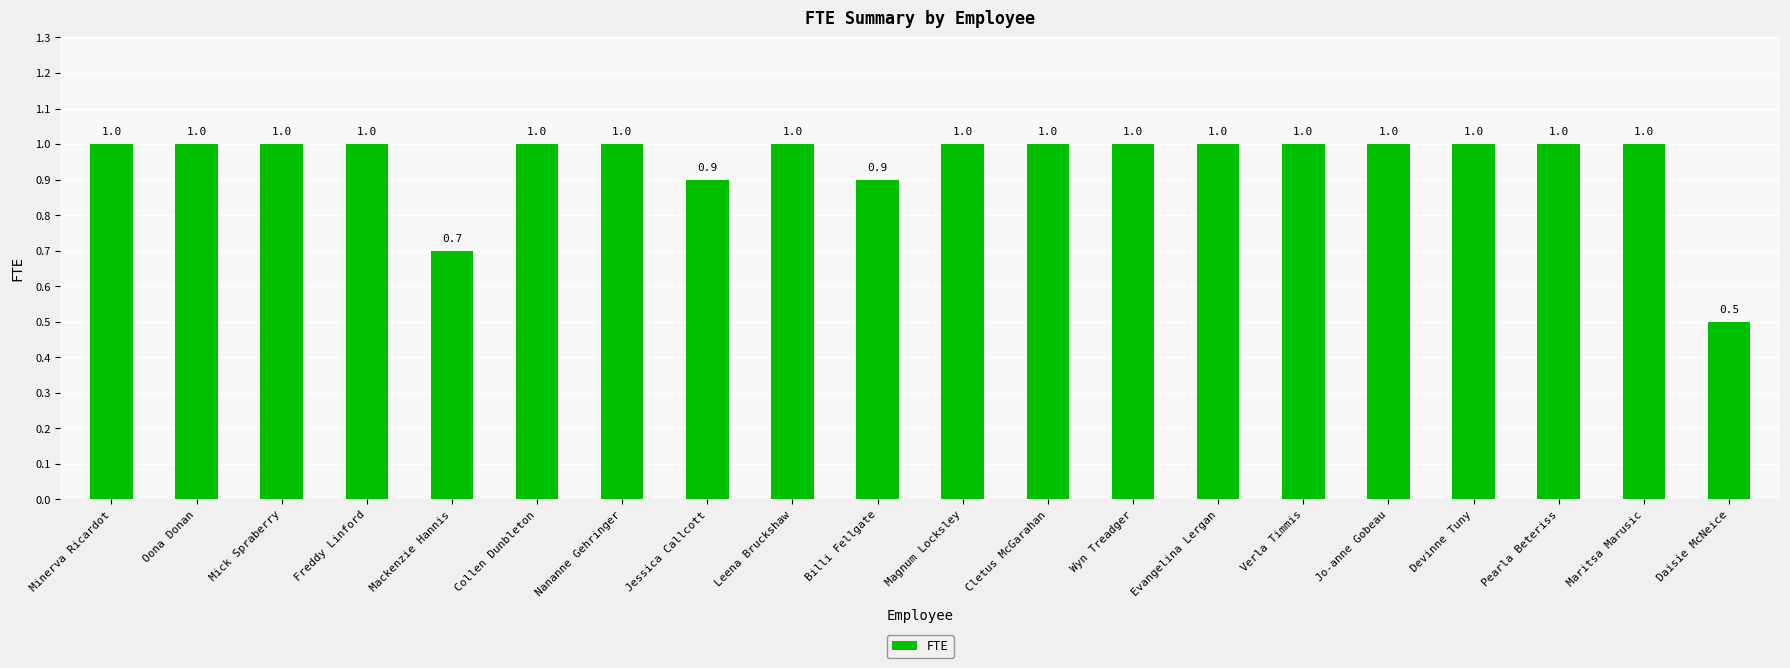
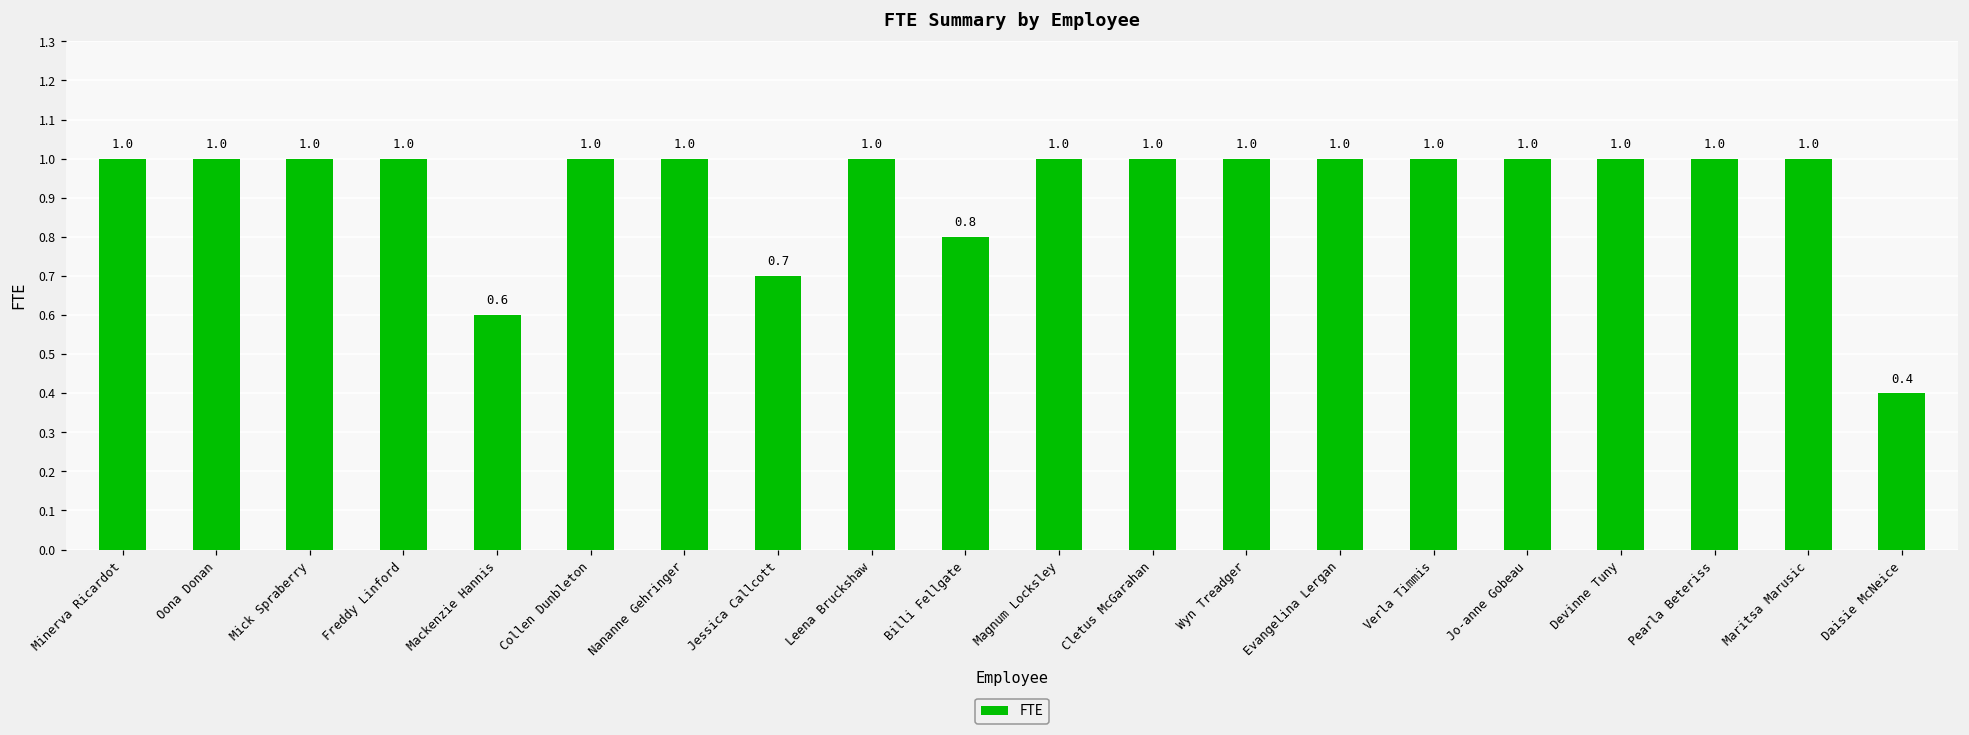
  {
    "Minerva Ricardot": 1.0,
    "Oona Donan": 1.0,
    "Mick Spraberry": 1.0,
    "Freddy Linford": 1.0,
-   "Mackenzie Hannis": 0.7,
+   "Mackenzie Hannis": 0.6,
    "Collen Dunbleton": 1.0,
    "Nananne Gehringer": 1.0,
-   "Jessica Callcott": 0.9,
+   "Jessica Callcott": 0.7,
    "Leena Bruckshaw": 1.0,
-   "Billi Fellgate": 0.9,
+   "Billi Fellgate": 0.8,
    "Magnum Locksley": 1.0,
    "Cletus McGarahan": 1.0,
    "Wyn Treadger": 1.0,
    "Evangelina Lergan": 1.0,
    "Verla Timmis": 1.0,
    "Jo-anne Gobeau": 1.0,
    "Devinne Tuny": 1.0,
    "Pearla Beteriss": 1.0,
    "Maritsa Marusic": 1.0,
-   "Daisie McNeice": 0.5
+   "Daisie McNeice": 0.4
  }
